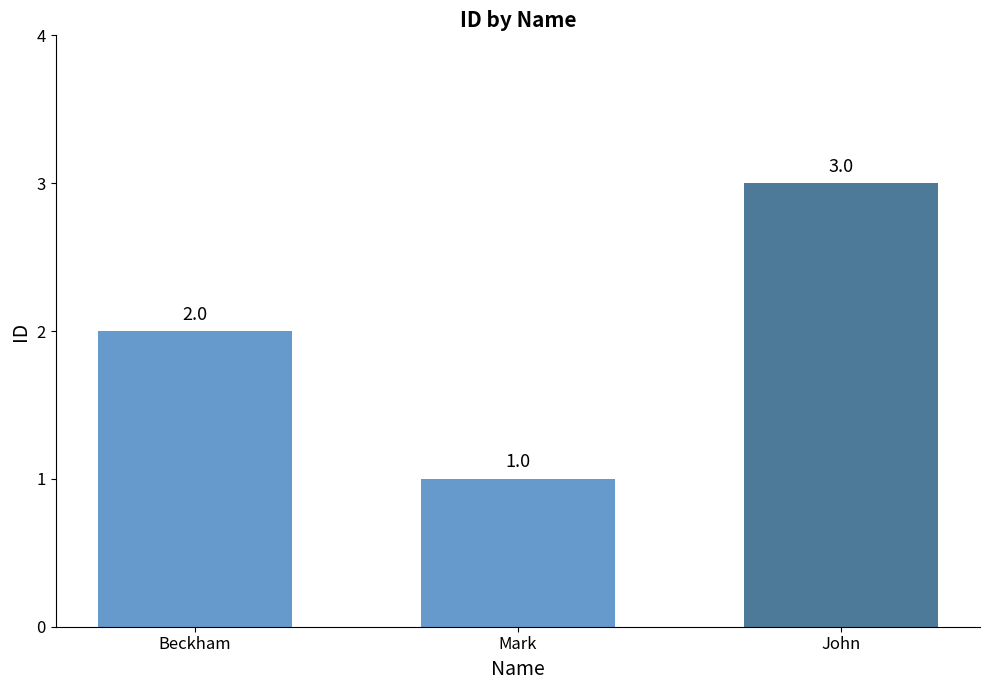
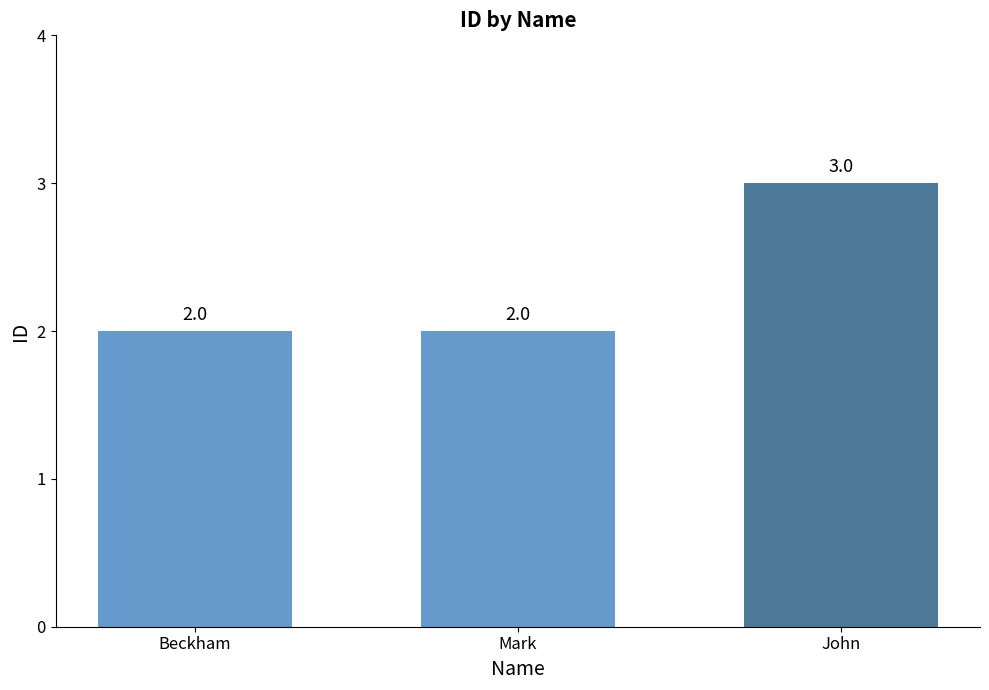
  {
    "Beckham": 2.0,
-   "Mark": 1.0,
+   "Mark": 2.0,
    "John": 3.0
  }
